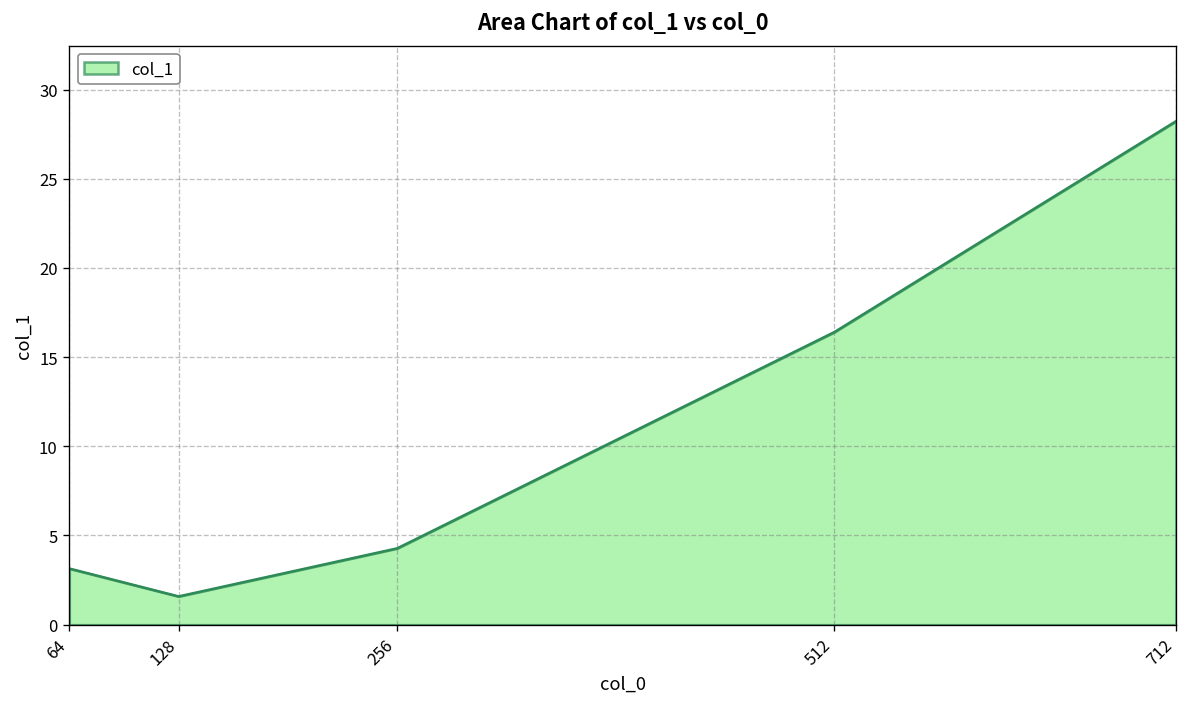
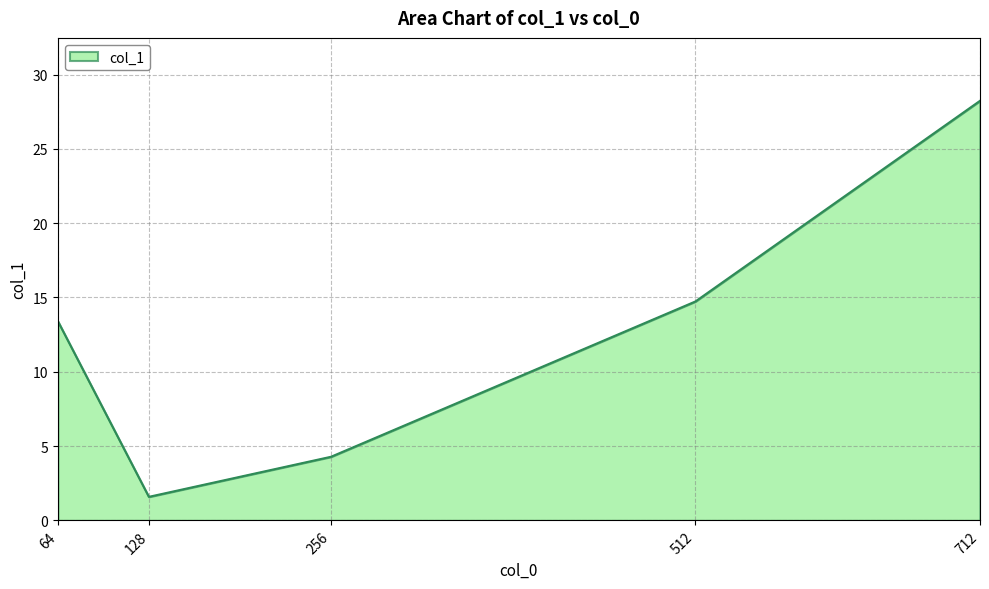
  {
-   "64": 3.1,
+   "64": 13.4,
    "128": 1.6,
    "256": 4.3,
-   "512": 16.4,
+   "512": 14.7,
    "712": 28.2
  }
